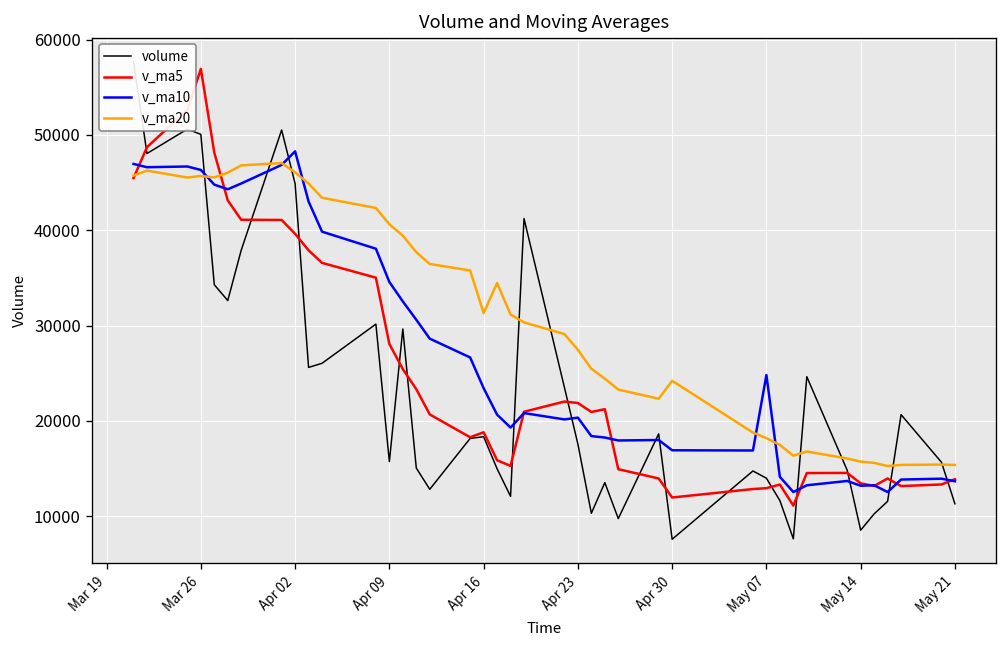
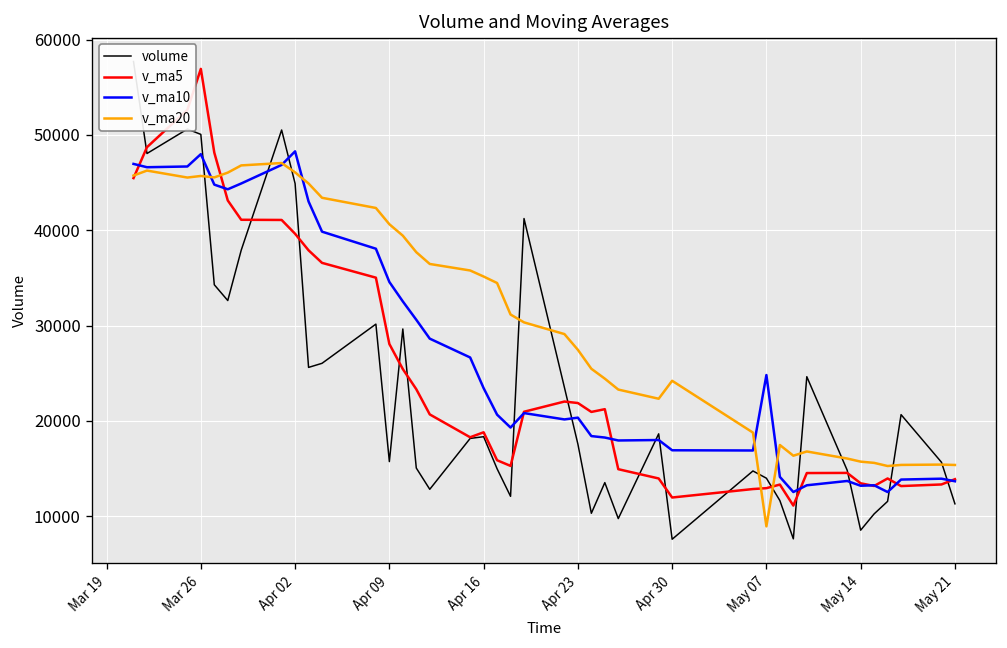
  {
    "volume": {
      "Mar 26": 50000,
      "Apr 02": 45000,
      "Apr 09": 16000,
      "Apr 16": 18000,
      "Apr 23": 18000,
      "Apr 30": 8000,
      "May 07": 14000,
      "May 14": 9000,
      "May 21": 11000
    },
    "v_ma5": {
      "Mar 26": 57000,
      "Apr 02": 40000,
      "Apr 09": 28000,
      "Apr 16": 19000,
      "Apr 23": 22000,
      "Apr 30": 12000,
      "May 07": 13000
    },
    "v_ma10": {
-     "Mar 26": 46000,
+     "Mar 26": 48000,
      "Apr 02": 48000,
      "Apr 09": 35000,
      "Apr 16": 23000,
      "Apr 23": 20000,
      "Apr 30": 17000,
      "May 07": 25000
    },
    "v_ma20": {
      "Mar 26": 46000,
      "Apr 02": 46000,
      "Apr 09": 41000,
-     "Apr 16": 31000,
+     "Apr 16": 35000,
      "Apr 23": 27000,
      "Apr 30": 24000,
-     "May 07": 18000,
+     "May 07": 9000,
      "May 14": 16000,
      "May 21": 15000
    }
  }
